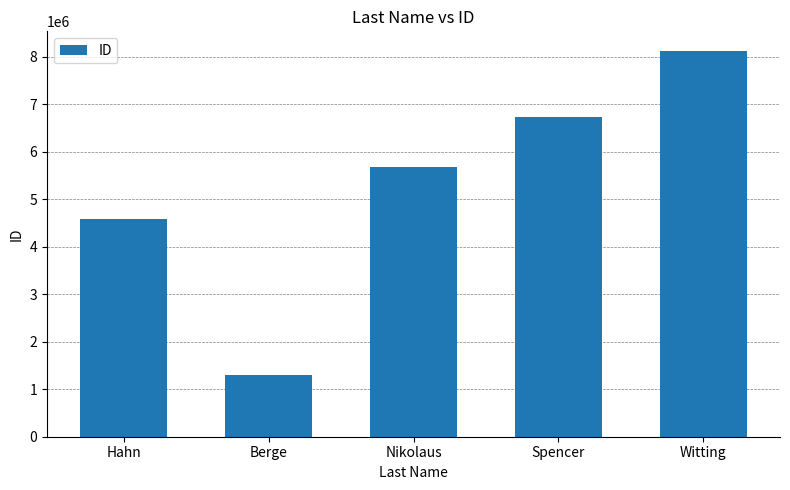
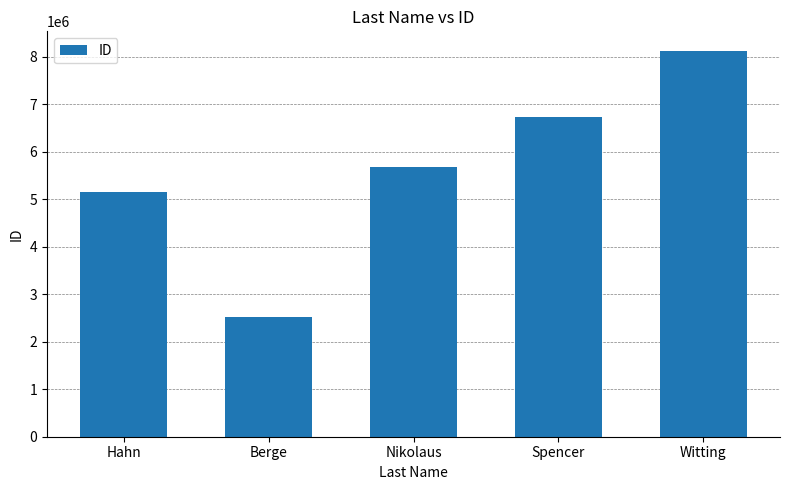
  {
-   "Hahn": 4600000,
-   "Berge": 1300000,
+   "Hahn": 5200000,
+   "Berge": 2500000,
    "Nikolaus": 5700000,
    "Spencer": 6700000,
    "Witting": 8100000
  }
